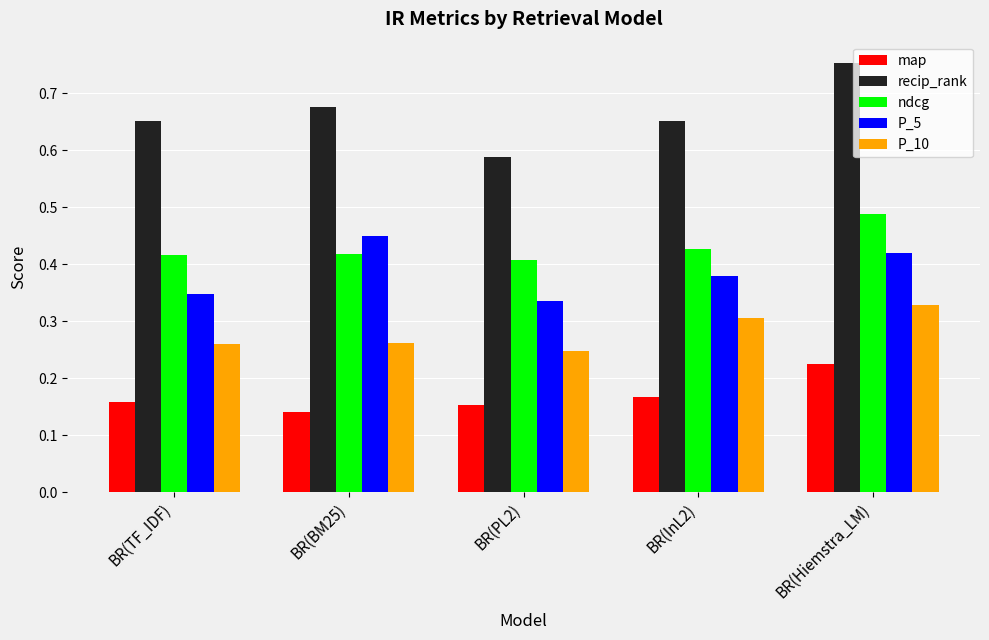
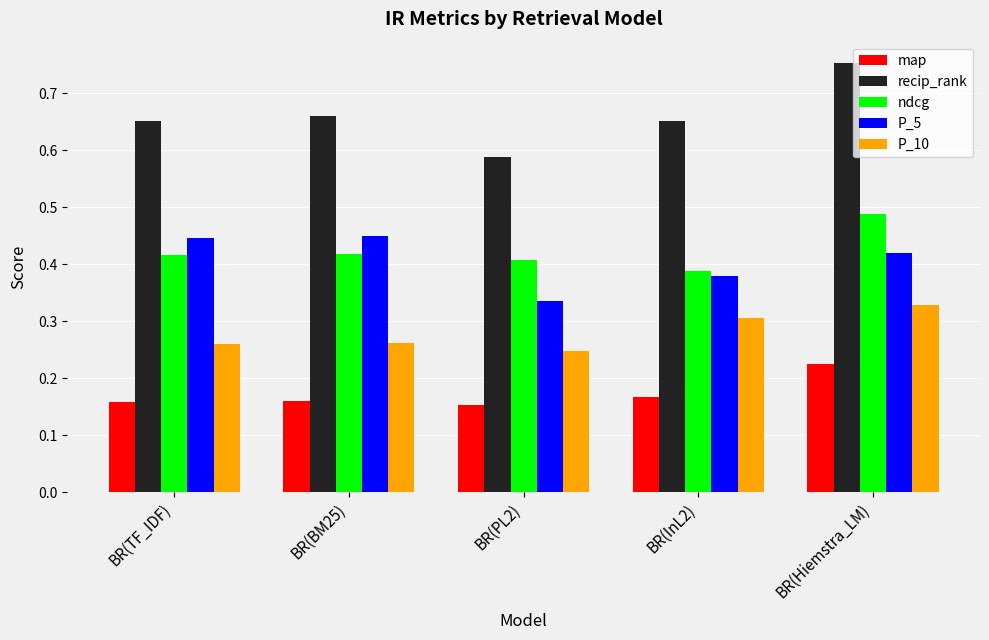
  {
    "map": {
      "BR(TF_IDF)": 0.16,
-     "BR(BM25)": 0.14,
+     "BR(BM25)": 0.16,
      "BR(PL2)": 0.15,
      "BR(InL2)": 0.17,
      "BR(Hiemstra_LM)": 0.23
    },
    "recip_rank": {
      "BR(TF_IDF)": 0.65,
-     "BR(BM25)": 0.67,
+     "BR(BM25)": 0.66,
      "BR(PL2)": 0.59,
      "BR(InL2)": 0.65,
      "BR(Hiemstra_LM)": 0.75
    },
    "ndcg": {
      "BR(TF_IDF)": 0.42,
      "BR(BM25)": 0.42,
      "BR(PL2)": 0.41,
-     "BR(InL2)": 0.43,
+     "BR(InL2)": 0.39,
      "BR(Hiemstra_LM)": 0.49
    },
    "P_5": {
-     "BR(TF_IDF)": 0.35,
+     "BR(TF_IDF)": 0.45,
      "BR(BM25)": 0.45,
      "BR(PL2)": 0.34,
      "BR(InL2)": 0.38,
      "BR(Hiemstra_LM)": 0.42
    },
    "P_10": {
      "BR(TF_IDF)": 0.26,
      "BR(BM25)": 0.26,
      "BR(PL2)": 0.25,
      "BR(InL2)": 0.31,
      "BR(Hiemstra_LM)": 0.33
    }
  }
